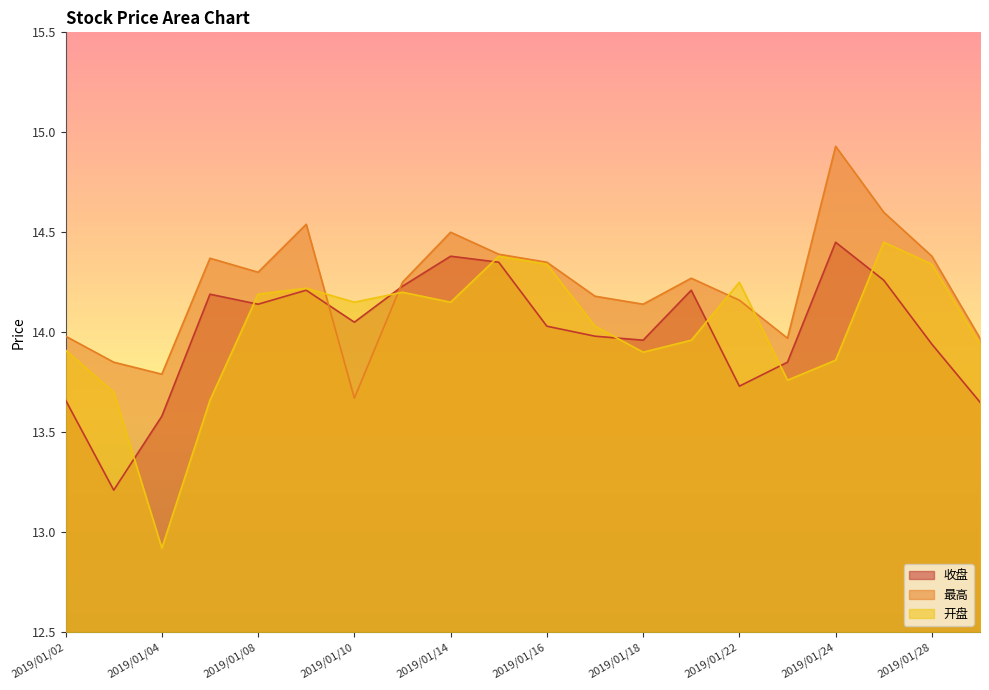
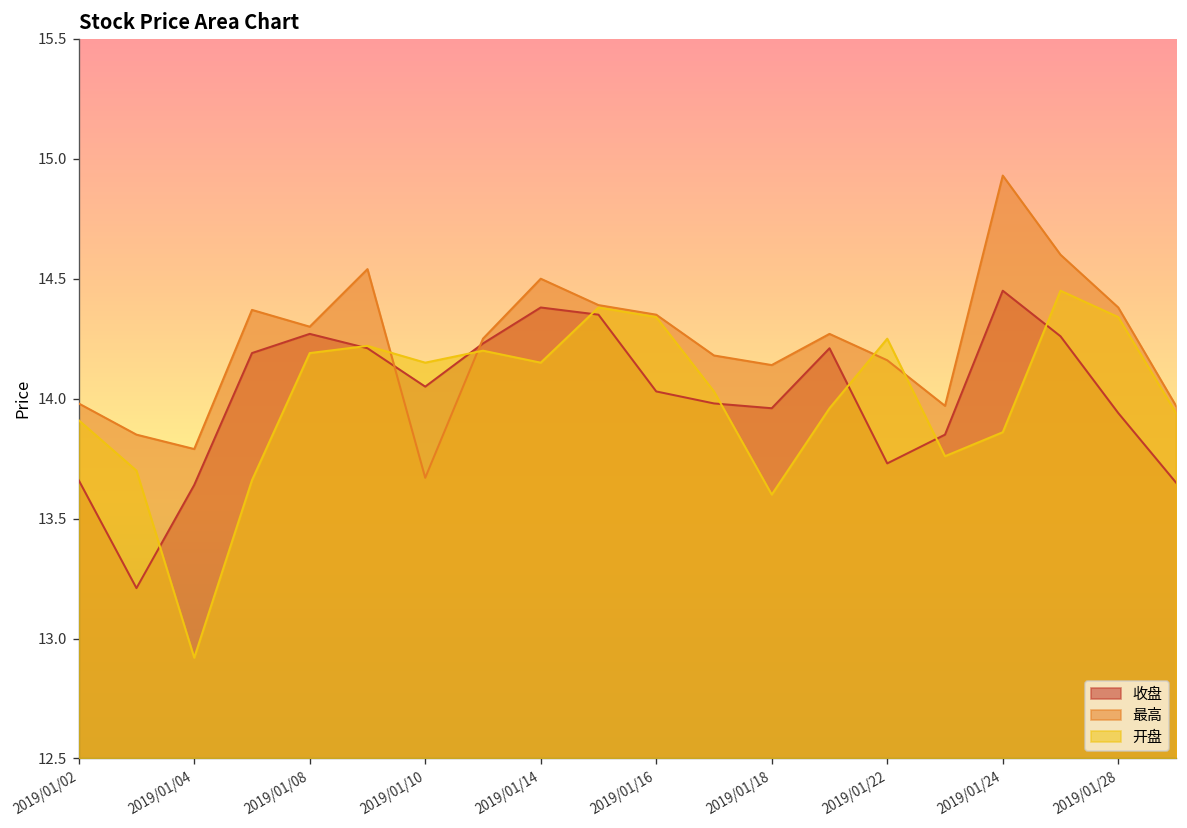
  {
    "收盘": {
      "2019/01/02": 13.66,
-     "2019/01/04": 13.58,
-     "2019/01/08": 14.14,
+     "2019/01/04": 13.64,
+     "2019/01/08": 14.27,
      "2019/01/10": 14.05,
      "2019/01/14": 14.38,
      "2019/01/16": 14.03,
      "2019/01/18": 13.96,
      "2019/01/22": 13.73,
      "2019/01/24": 14.45,
      "2019/01/28": 13.94
    },
    "最高": {
      "2019/01/02": 13.98,
      "2019/01/04": 13.79,
      "2019/01/08": 14.30,
      "2019/01/10": 13.67,
      "2019/01/14": 14.50,
      "2019/01/18": 14.14,
      "2019/01/22": 14.16,
      "2019/01/24": 14.93,
      "2019/01/28": 14.38
    },
    "开盘": {
      "2019/01/02": 13.9,
      "2019/01/04": 12.92,
      "2019/01/08": 14.2,
      "2019/01/10": 14.15,
      "2019/01/14": 14.15,
-     "2019/01/18": 13.9,
+     "2019/01/18": 13.6,
      "2019/01/22": 14.25,
      "2019/01/24": 13.86,
      "2019/01/28": 14.34
    }
  }
